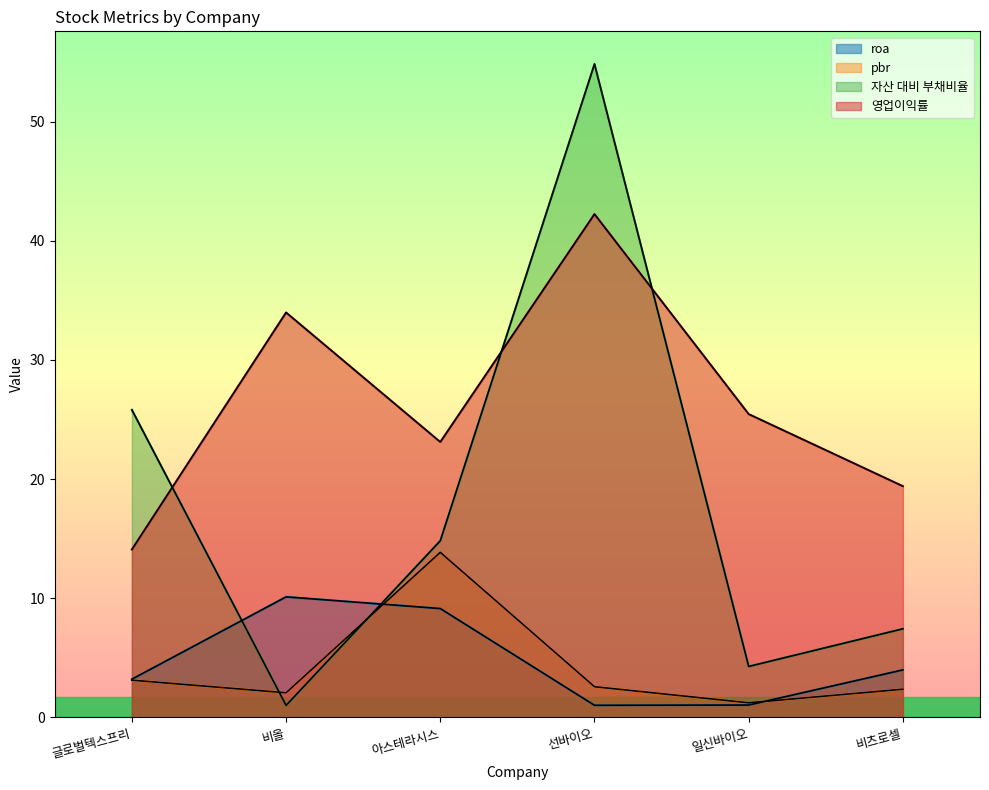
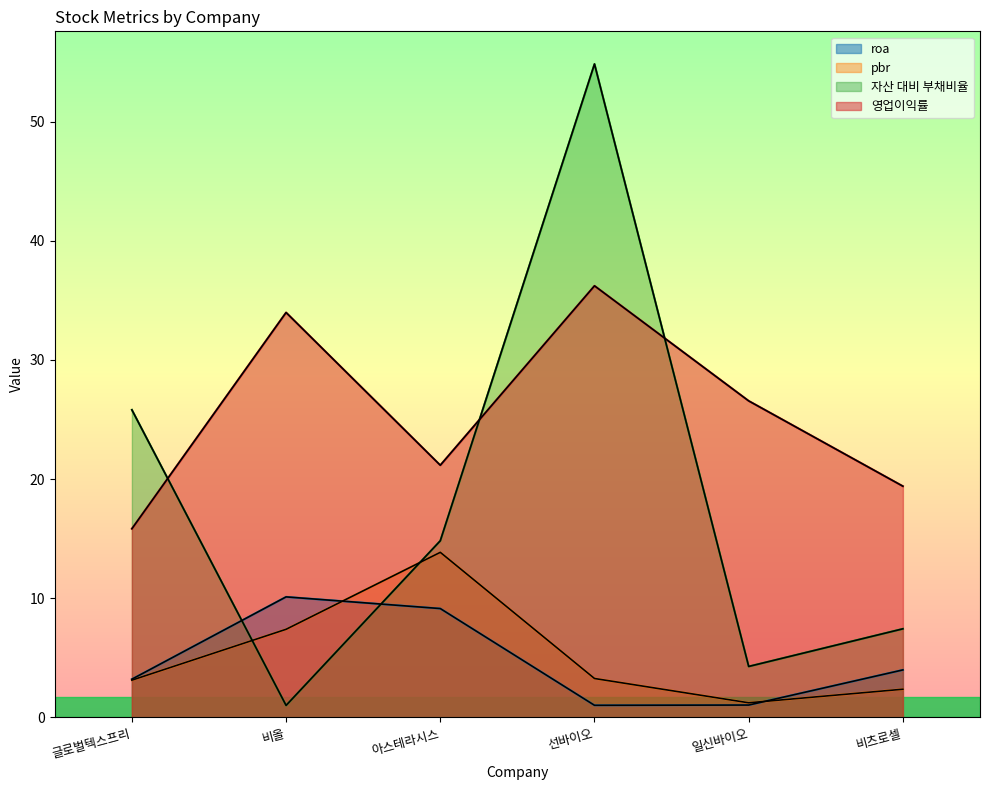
  {
    "roa": {
      "비올": 10.1,
      "아스테라시스": 9.1,
      "비츠로셀": 4.0
    },
    "pbr": {
-     "비올": 2.1,
+     "비올": 7.4,
      "아스테라시스": 13.9,
-     "선바이오": 2.6,
+     "선바이오": 3.3,
      "비츠로셀": 2.4
    },
    "자산 대비 부채비율": {
      "글로벌텍스프리": 25.8,
      "아스테라시스": 14.8,
      "선바이오": 54.8,
      "일신바이오": 4.3,
      "비츠로셀": 7.4
    },
    "영업이익률": {
-     "글로벌텍스프리": 14.1,
+     "글로벌텍스프리": 15.8,
      "비올": 34.0,
-     "아스테라시스": 23.1,
-     "선바이오": 42.2,
-     "일신바이오": 25.5,
+     "아스테라시스": 21.2,
+     "선바이오": 36.2,
+     "일신바이오": 26.6,
      "비츠로셀": 19.4
    }
  }
